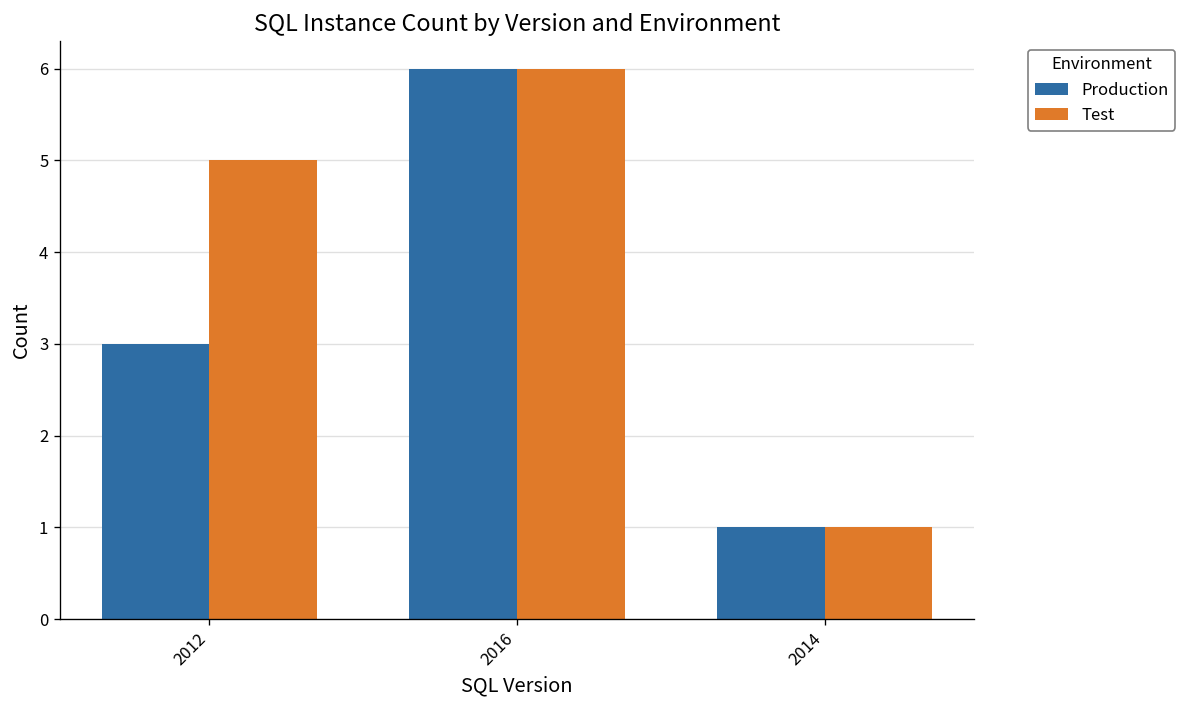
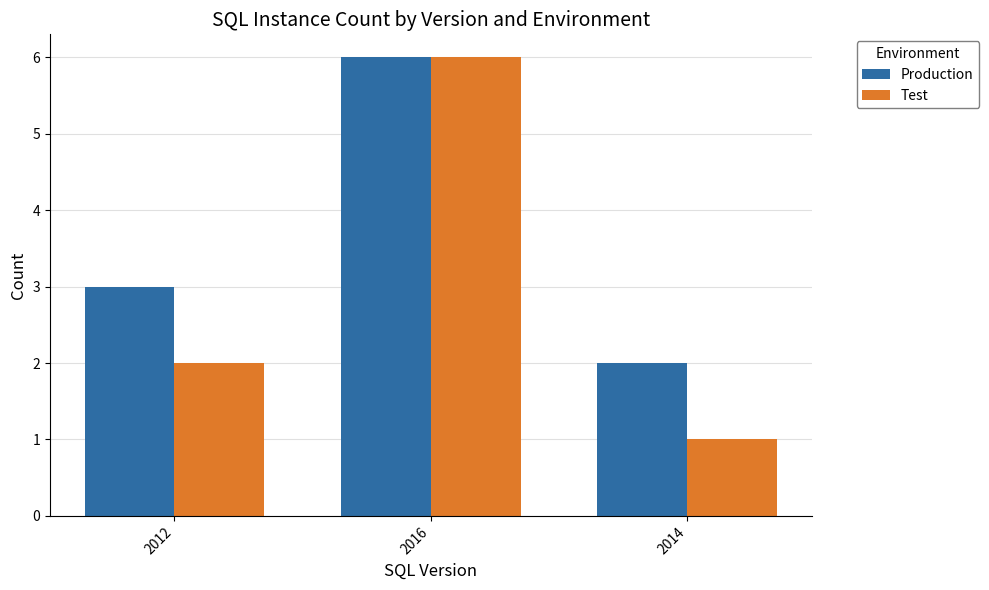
  {
    "Production": {
      "2012": 3,
      "2016": 6,
-     "2014": 1
+     "2014": 2
    },
    "Test": {
-     "2012": 5,
+     "2012": 2,
      "2016": 6,
      "2014": 1
    }
  }
